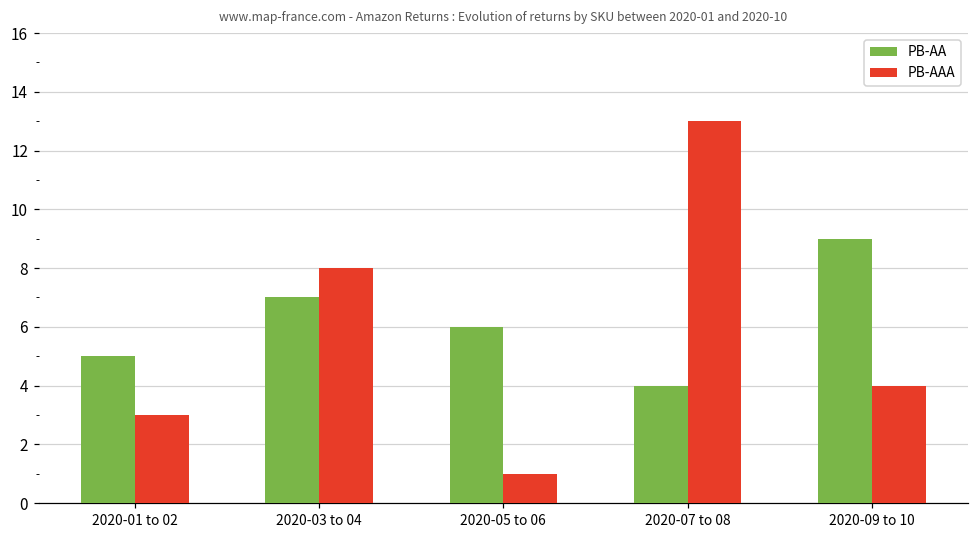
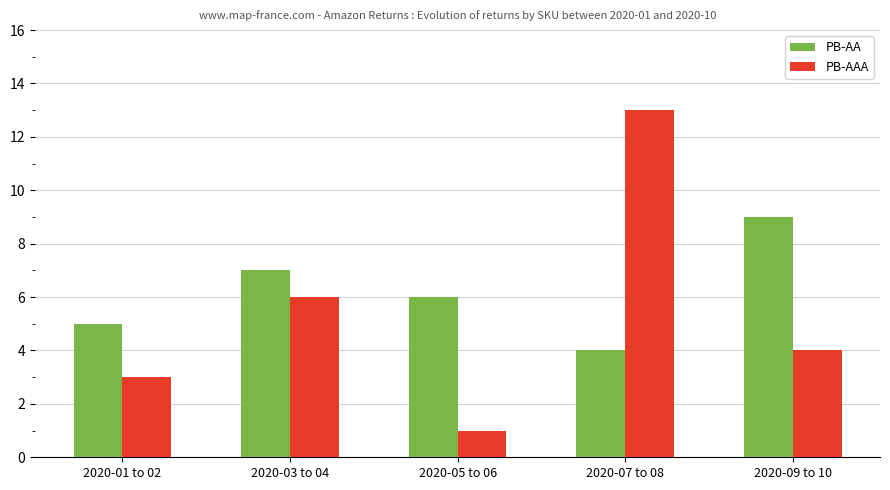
  {
    "PB-AA": {
      "2020-01 to 02": 5,
      "2020-03 to 04": 7,
      "2020-05 to 06": 6,
      "2020-07 to 08": 4,
      "2020-09 to 10": 9
    },
    "PB-AAA": {
      "2020-01 to 02": 3,
-     "2020-03 to 04": 8,
+     "2020-03 to 04": 6,
      "2020-05 to 06": 1,
      "2020-07 to 08": 13,
      "2020-09 to 10": 4
    }
  }
